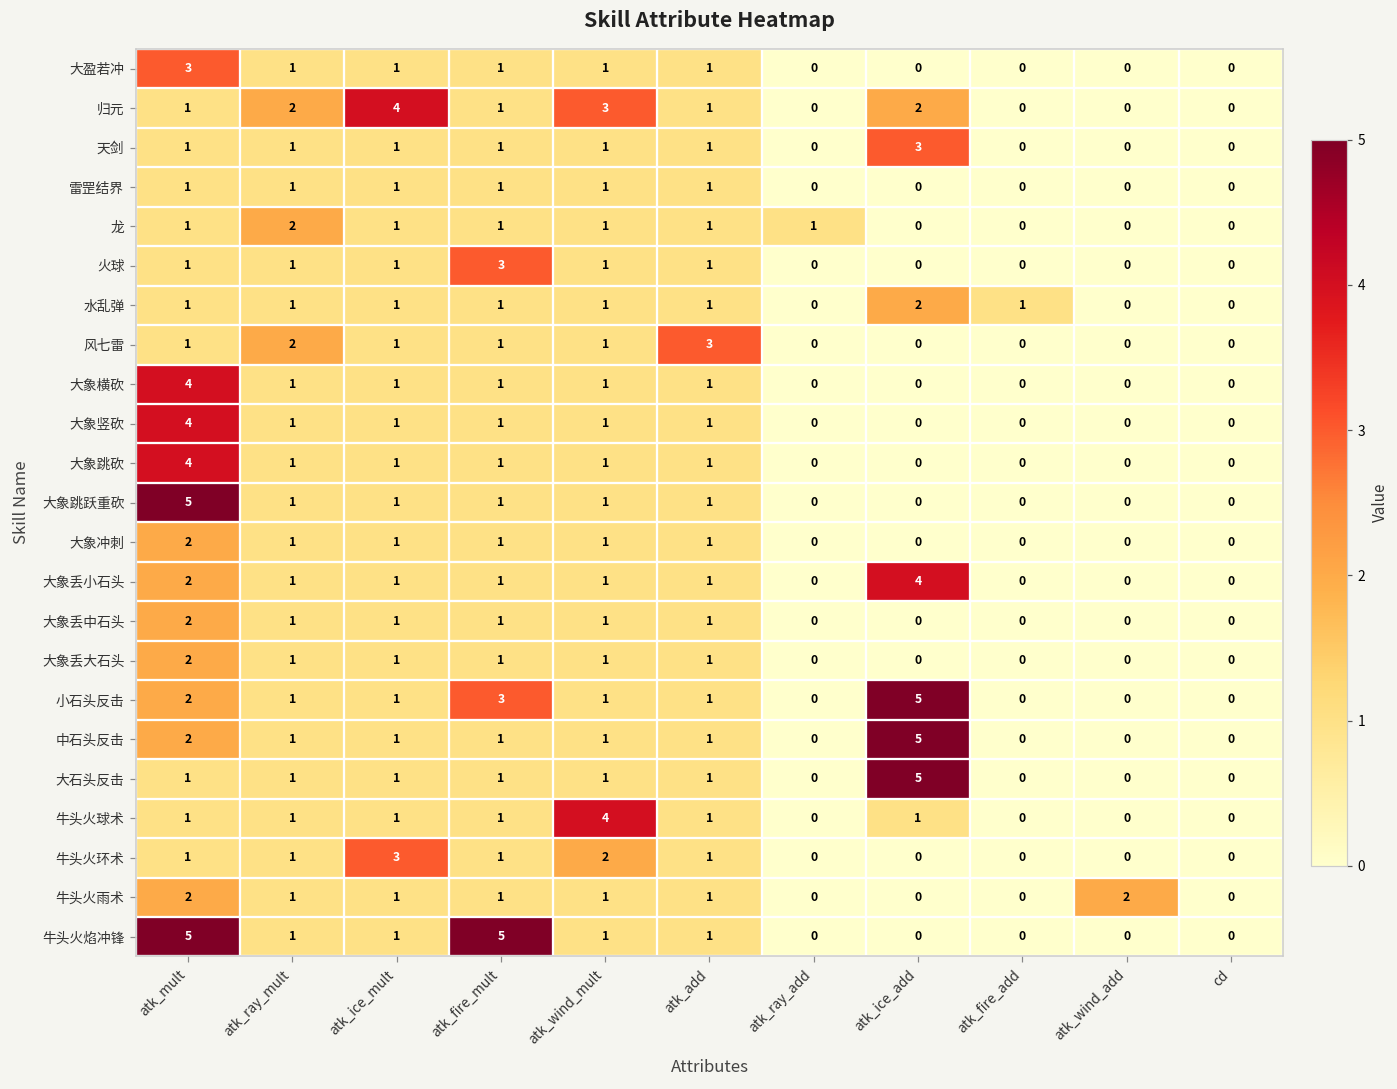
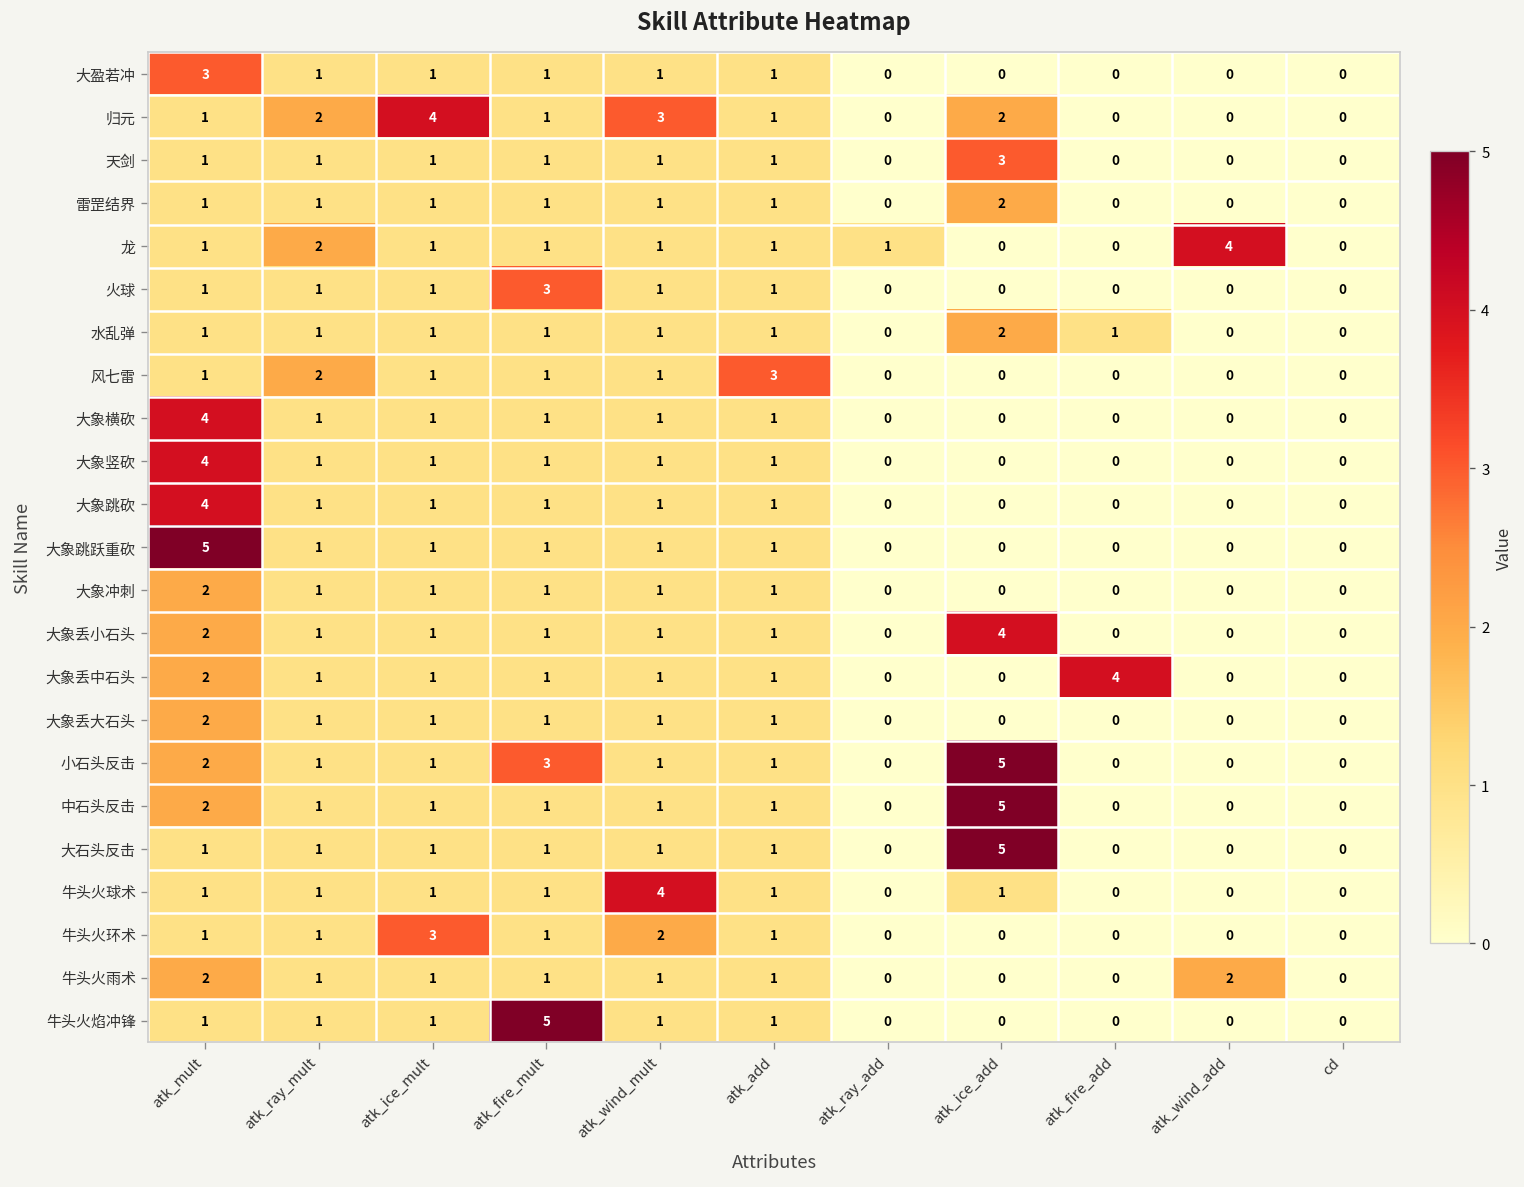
  {
    "雷罡结界": {
      "atk_mult": 1,
      "atk_ray_mult": 1,
      "atk_ice_mult": 1,
      "atk_fire_mult": 1,
      "atk_wind_mult": 1,
      "atk_add": 1,
      "atk_ray_add": 0,
-     "atk_ice_add": 0,
+     "atk_ice_add": 2,
      "atk_fire_add": 0,
      "atk_wind_add": 0,
      "cd": 0
    },
    "龙": {
      "atk_mult": 1,
      "atk_ray_mult": 2,
      "atk_ice_mult": 1,
      "atk_fire_mult": 1,
      "atk_wind_mult": 1,
      "atk_add": 1,
      "atk_ray_add": 1,
      "atk_ice_add": 0,
      "atk_fire_add": 0,
-     "atk_wind_add": 0,
+     "atk_wind_add": 4,
      "cd": 0
    },
    "大象丢中石头": {
      "atk_mult": 2,
      "atk_ray_mult": 1,
      "atk_ice_mult": 1,
      "atk_fire_mult": 1,
      "atk_wind_mult": 1,
      "atk_add": 1,
      "atk_ray_add": 0,
      "atk_ice_add": 0,
-     "atk_fire_add": 0,
+     "atk_fire_add": 4,
      "atk_wind_add": 0,
      "cd": 0
    },
    "牛头火焰冲锋": {
-     "atk_mult": 5,
+     "atk_mult": 1,
      "atk_ray_mult": 1,
      "atk_ice_mult": 1,
      "atk_fire_mult": 5,
      "atk_wind_mult": 1,
      "atk_add": 1,
      "atk_ray_add": 0,
      "atk_ice_add": 0,
      "atk_fire_add": 0,
      "atk_wind_add": 0,
      "cd": 0
    }
  }
